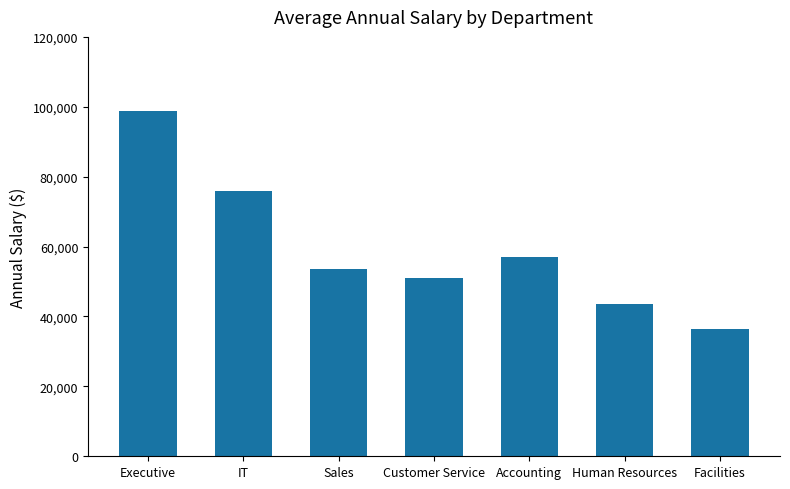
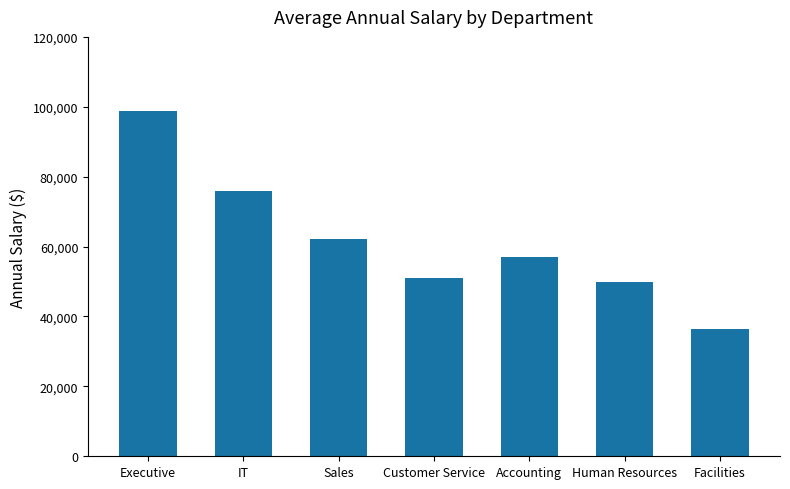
  {
    "Executive": "99,000",
    "IT": "76,000",
-   "Sales": "54,000",
+   "Sales": "62,000",
    "Customer Service": "51,000",
    "Accounting": "57,000",
-   "Human Resources": "43,000",
+   "Human Resources": "50,000",
    "Facilities": "36,000"
  }
